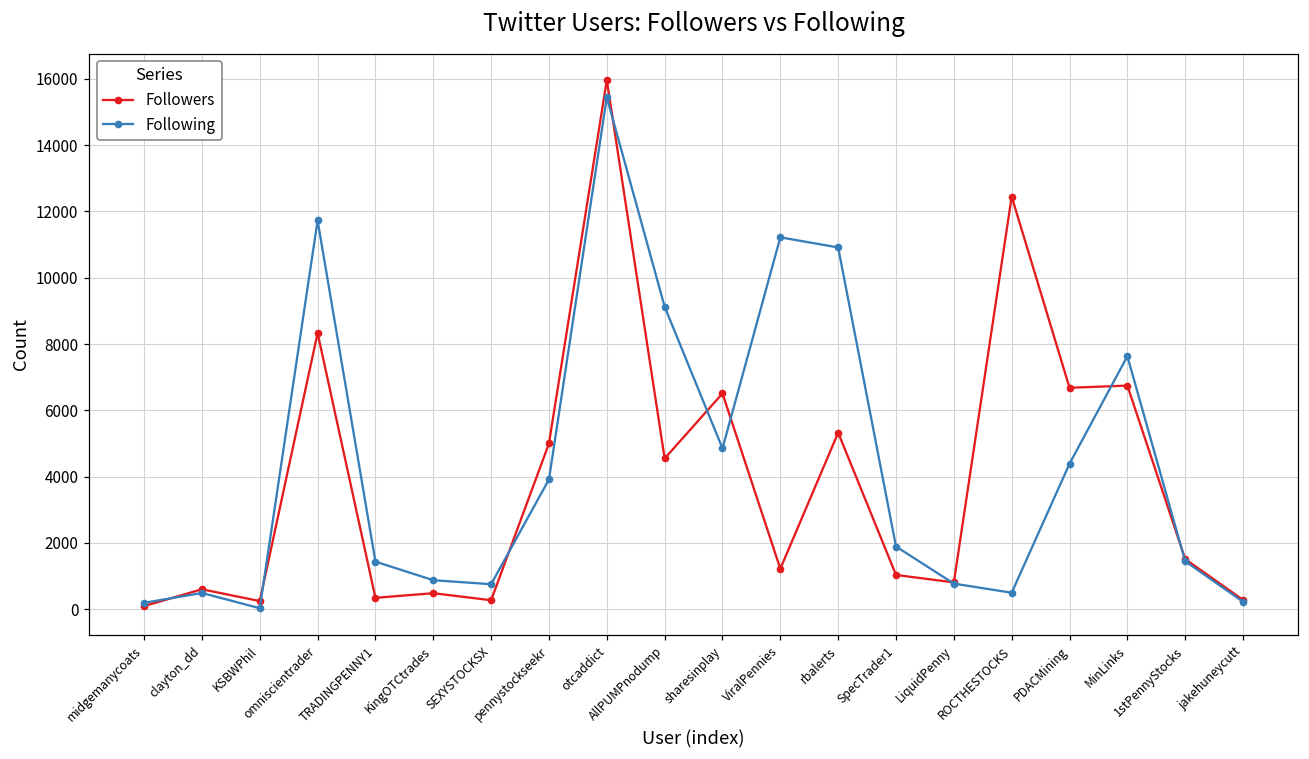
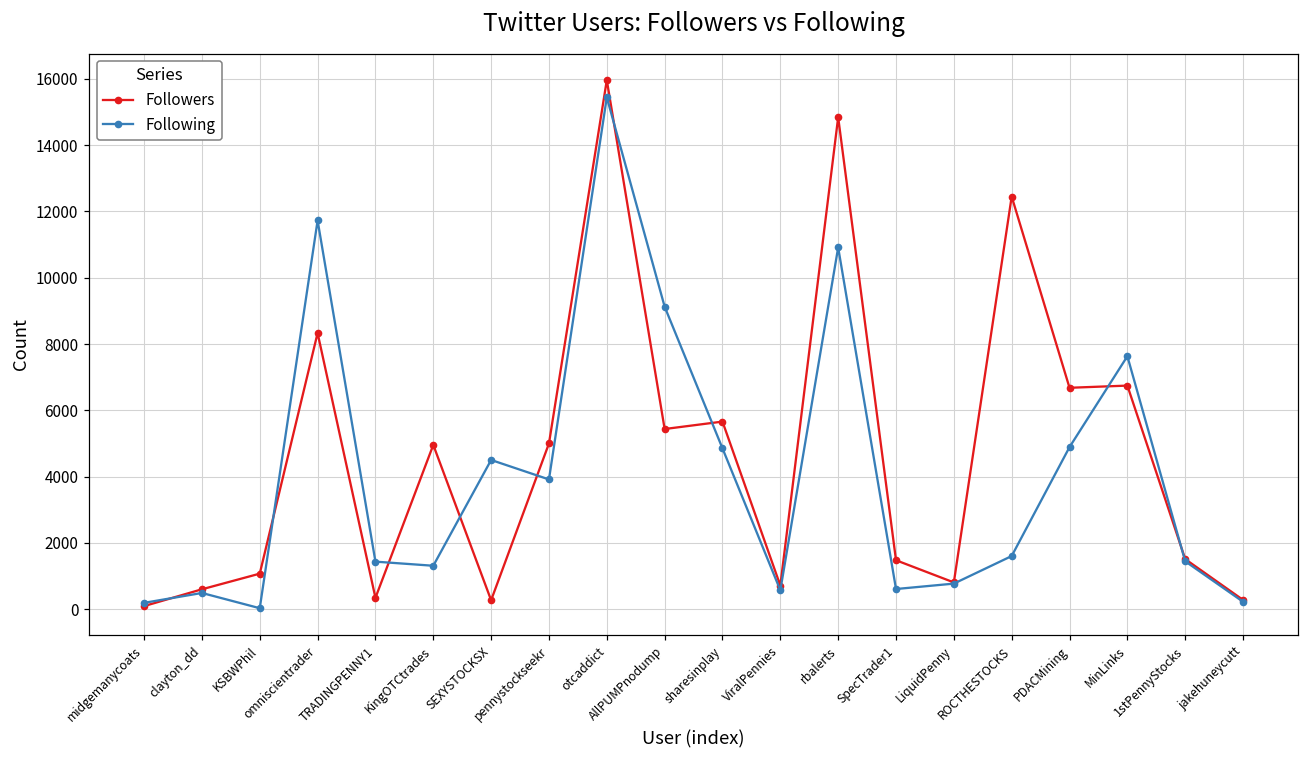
  {
    "Followers": {
      "midgemanycoats": 100,
      "clayton_dd": 600,
-     "KSBWPhil": 200,
+     "KSBWPhil": 1100,
      "omniscientrader": 8300,
      "TRADINGPENNY1": 300,
-     "KingOTCtrades": 500,
+     "KingOTCtrades": 5000,
      "SEXYSTOCKSX": 300,
      "pennystockseekr": 5000,
      "otcaddict": 16000,
-     "AllPUMPnodump": 4500,
-     "sharesinplay": 6500,
-     "ViralPennies": 1200,
-     "rbalerts": 5300,
-     "SpecTrader1": 1000,
+     "AllPUMPnodump": 5400,
+     "sharesinplay": 5700,
+     "ViralPennies": 700,
+     "rbalerts": 14800,
+     "SpecTrader1": 1500,
      "ROCTHESTOCKS": 12400,
      "PDACMining": 6700,
      "MinLinks": 6700
    },
    "Following": {
      "midgemanycoats": 200,
      "clayton_dd": 500,
      "KSBWPhil": 0,
      "omniscientrader": 11700,
      "TRADINGPENNY1": 1400,
-     "KingOTCtrades": 900,
-     "SEXYSTOCKSX": 800,
+     "KingOTCtrades": 1300,
+     "SEXYSTOCKSX": 4500,
      "pennystockseekr": 3900,
      "otcaddict": 15400,
      "AllPUMPnodump": 9100,
      "sharesinplay": 4900,
-     "ViralPennies": 11200,
+     "ViralPennies": 600,
      "rbalerts": 10900,
-     "SpecTrader1": 1900,
-     "ROCTHESTOCKS": 500,
-     "PDACMining": 4400,
+     "SpecTrader1": 600,
+     "ROCTHESTOCKS": 1600,
+     "PDACMining": 4900,
      "MinLinks": 7600
    }
  }
